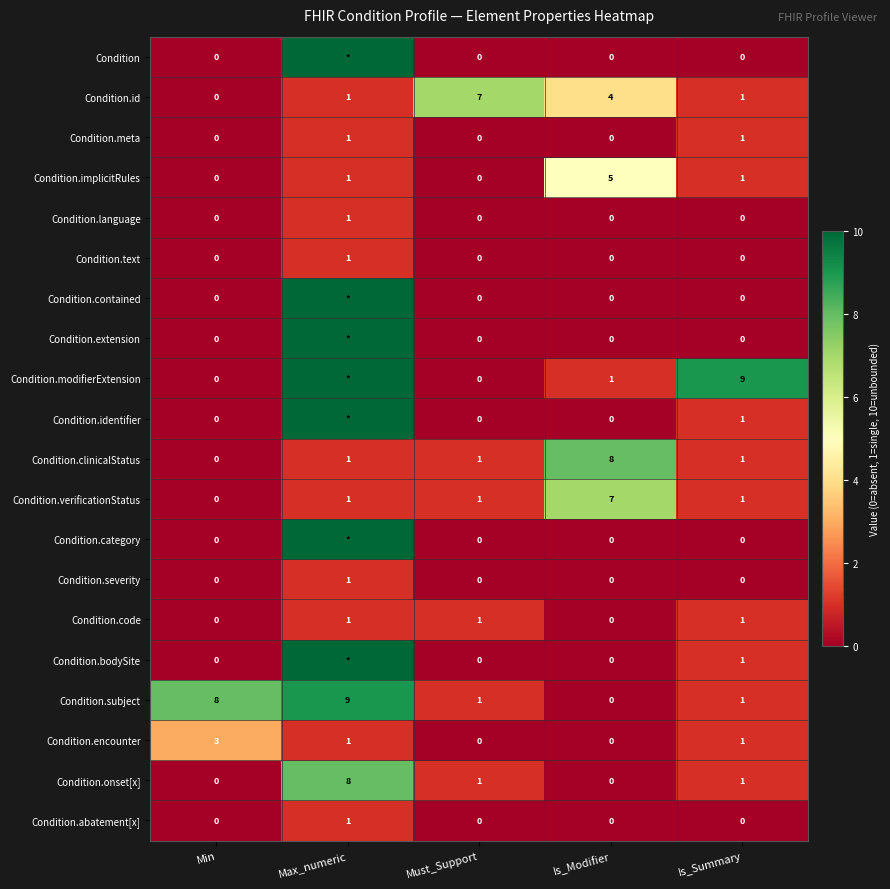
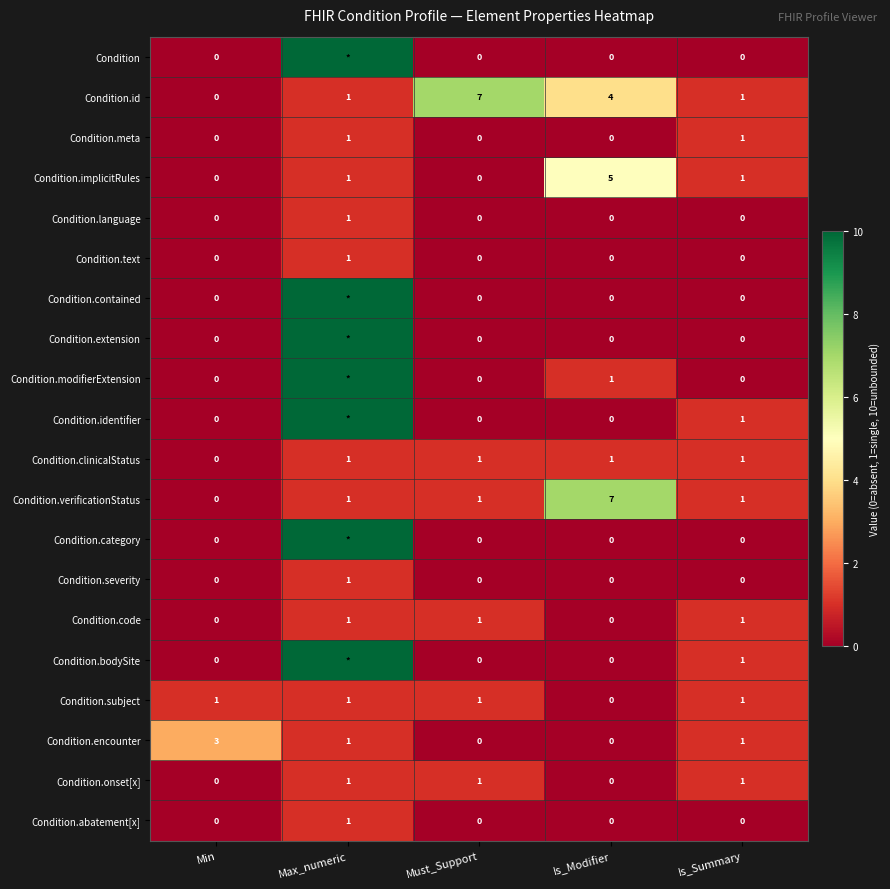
  {
    "Condition": {
      "Min": 0,
      "Must_Support": 0,
      "Is_Modifier": 0,
      "Is_Summary": 0
    },
    "Condition.id": {
      "Min": 0,
      "Max_numeric": 1,
      "Must_Support": 7,
      "Is_Modifier": 4,
      "Is_Summary": 1
    },
    "Condition.meta": {
      "Min": 0,
      "Max_numeric": 1,
      "Must_Support": 0,
      "Is_Modifier": 0,
      "Is_Summary": 1
    },
    "Condition.implicitRules": {
      "Min": 0,
      "Max_numeric": 1,
      "Must_Support": 0,
      "Is_Modifier": 5,
      "Is_Summary": 1
    },
    "Condition.language": {
      "Min": 0,
      "Max_numeric": 1,
      "Must_Support": 0,
      "Is_Modifier": 0,
      "Is_Summary": 0
    },
    "Condition.text": {
      "Min": 0,
      "Max_numeric": 1,
      "Must_Support": 0,
      "Is_Modifier": 0,
      "Is_Summary": 0
    },
    "Condition.contained": {
      "Min": 0,
      "Must_Support": 0,
      "Is_Modifier": 0,
      "Is_Summary": 0
    },
    "Condition.extension": {
      "Min": 0,
      "Must_Support": 0,
      "Is_Modifier": 0,
      "Is_Summary": 0
    },
    "Condition.modifierExtension": {
      "Min": 0,
      "Must_Support": 0,
      "Is_Modifier": 1,
-     "Is_Summary": 9
+     "Is_Summary": 0
    },
    "Condition.identifier": {
      "Min": 0,
      "Must_Support": 0,
      "Is_Modifier": 0,
      "Is_Summary": 1
    },
    "Condition.clinicalStatus": {
      "Min": 0,
      "Max_numeric": 1,
      "Must_Support": 1,
-     "Is_Modifier": 8,
+     "Is_Modifier": 1,
      "Is_Summary": 1
    },
    "Condition.verificationStatus": {
      "Min": 0,
      "Max_numeric": 1,
      "Must_Support": 1,
      "Is_Modifier": 7,
      "Is_Summary": 1
    },
    "Condition.category": {
      "Min": 0,
      "Must_Support": 0,
      "Is_Modifier": 0,
      "Is_Summary": 0
    },
    "Condition.severity": {
      "Min": 0,
      "Max_numeric": 1,
      "Must_Support": 0,
      "Is_Modifier": 0,
      "Is_Summary": 0
    },
    "Condition.code": {
      "Min": 0,
      "Max_numeric": 1,
      "Must_Support": 1,
      "Is_Modifier": 0,
      "Is_Summary": 1
    },
    "Condition.bodySite": {
      "Min": 0,
      "Must_Support": 0,
      "Is_Modifier": 0,
      "Is_Summary": 1
    },
    "Condition.subject": {
-     "Min": 8,
-     "Max_numeric": 9,
+     "Min": 1,
+     "Max_numeric": 1,
      "Must_Support": 1,
      "Is_Modifier": 0,
      "Is_Summary": 1
    },
    "Condition.encounter": {
      "Min": 3,
      "Max_numeric": 1,
      "Must_Support": 0,
      "Is_Modifier": 0,
      "Is_Summary": 1
    },
    "Condition.onset[x]": {
      "Min": 0,
-     "Max_numeric": 8,
+     "Max_numeric": 1,
      "Must_Support": 1,
      "Is_Modifier": 0,
      "Is_Summary": 1
    },
    "Condition.abatement[x]": {
      "Min": 0,
      "Max_numeric": 1,
      "Must_Support": 0,
      "Is_Modifier": 0,
      "Is_Summary": 0
    }
  }
